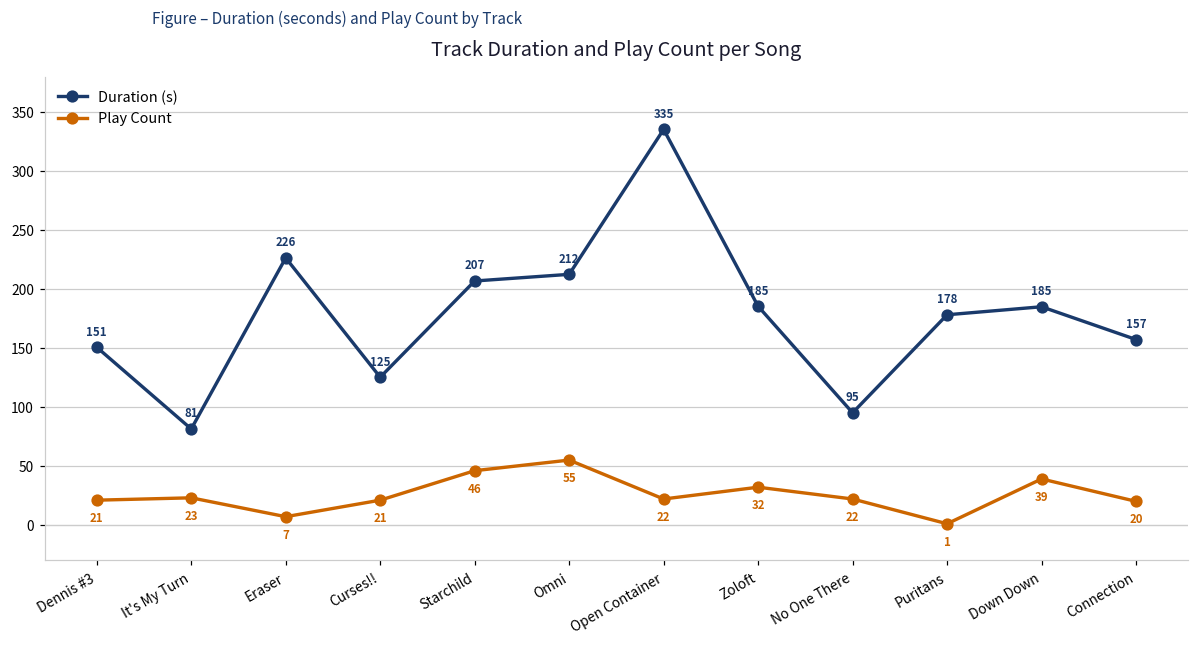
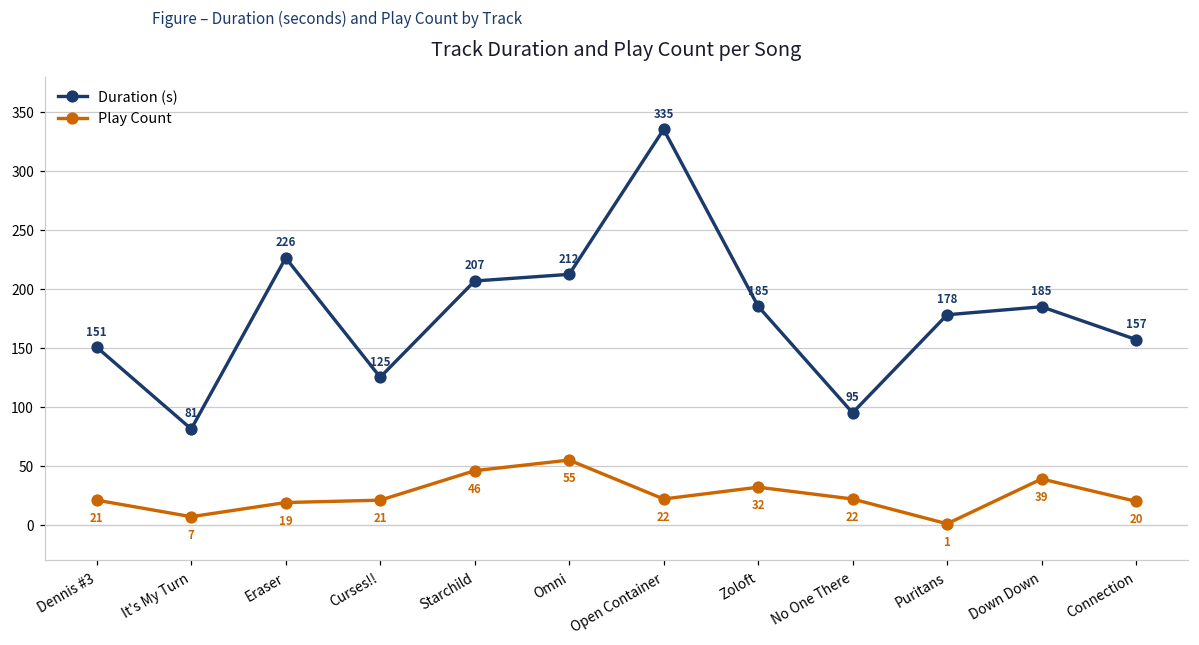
  {
    "Duration (s)": {
      "Dennis #3": 151,
      "It's My Turn": 81,
      "Eraser": 226,
      "Curses!!": 125,
      "Starchild": 207,
      "Omni": 212,
      "Open Container": 335,
      "Zoloft": 185,
      "No One There": 95,
      "Puritans": 178,
      "Down Down": 185,
      "Connection": 157
    },
    "Play Count": {
      "Dennis #3": 21,
-     "It's My Turn": 23,
-     "Eraser": 7,
+     "It's My Turn": 7,
+     "Eraser": 19,
      "Curses!!": 21,
      "Starchild": 46,
      "Omni": 55,
      "Open Container": 22,
      "Zoloft": 32,
      "No One There": 22,
      "Puritans": 1,
      "Down Down": 39,
      "Connection": 20
    }
  }
